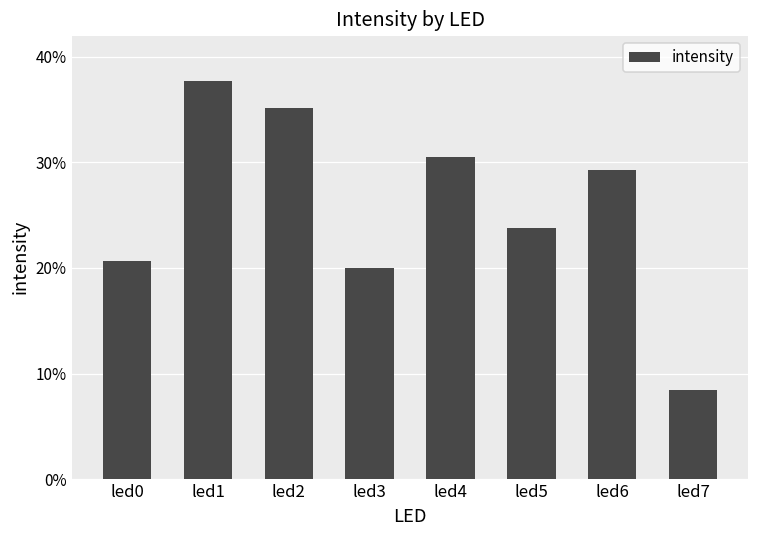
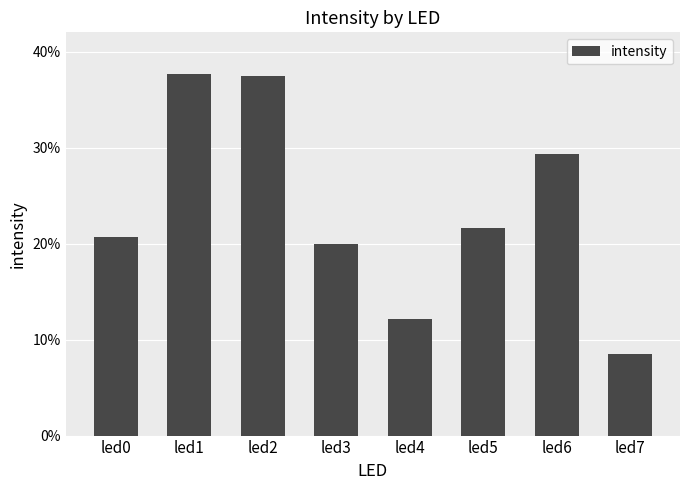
  {
    "led0": "21%",
    "led1": "38%",
-   "led2": "35%",
+   "led2": "37%",
    "led3": "20%",
-   "led4": "30%",
-   "led5": "24%",
+   "led4": "12%",
+   "led5": "22%",
    "led6": "29%",
    "led7": "8%"
  }
